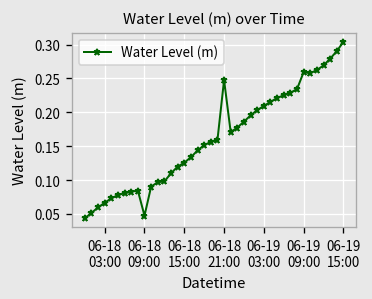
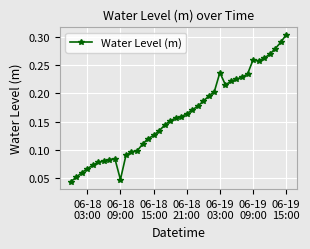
  {
    "06-18 03:00": 0.07,
    "06-18 09:00": 0.05,
    "06-18 15:00": 0.13,
-   "06-18 21:00": 0.25,
-   "06-19 03:00": 0.21,
+   "06-18 21:00": 0.16,
+   "06-19 03:00": 0.24,
    "06-19 09:00": 0.26,
    "06-19 15:00": 0.30
  }
